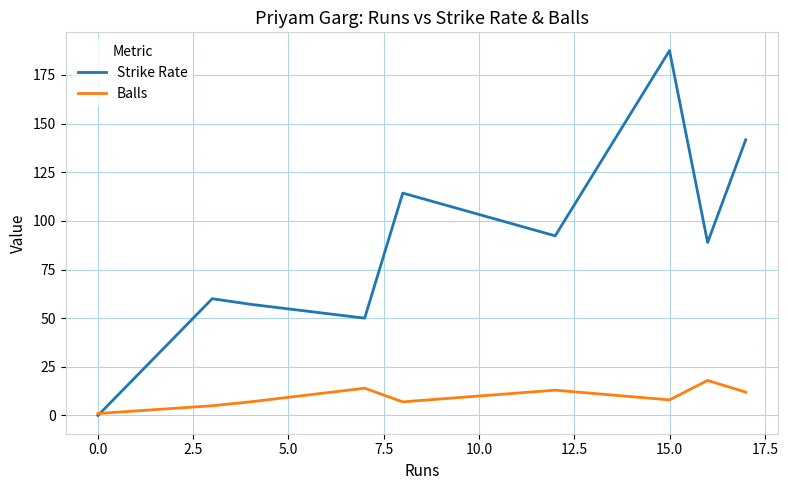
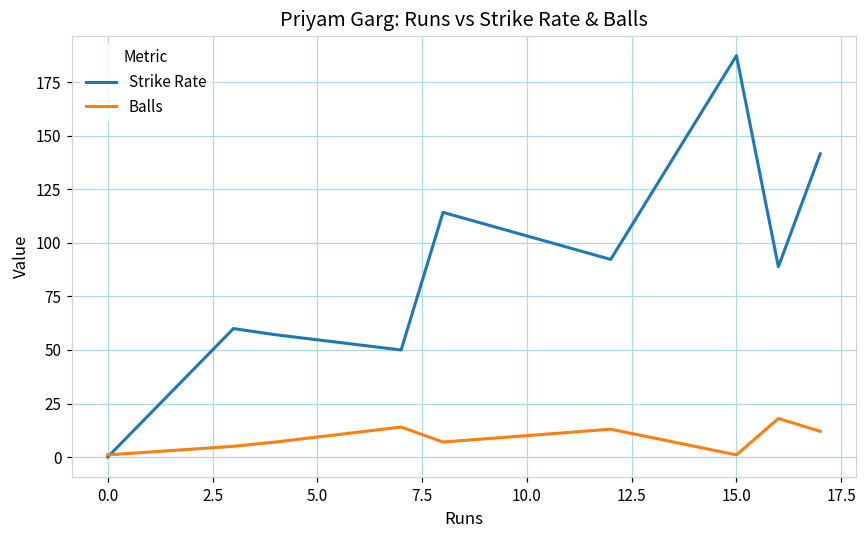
  {
    "Strike Rate": {
      "15.0": 188
    },
    "Balls": {
-     "15.0": 8
+     "15.0": 1
    }
  }
